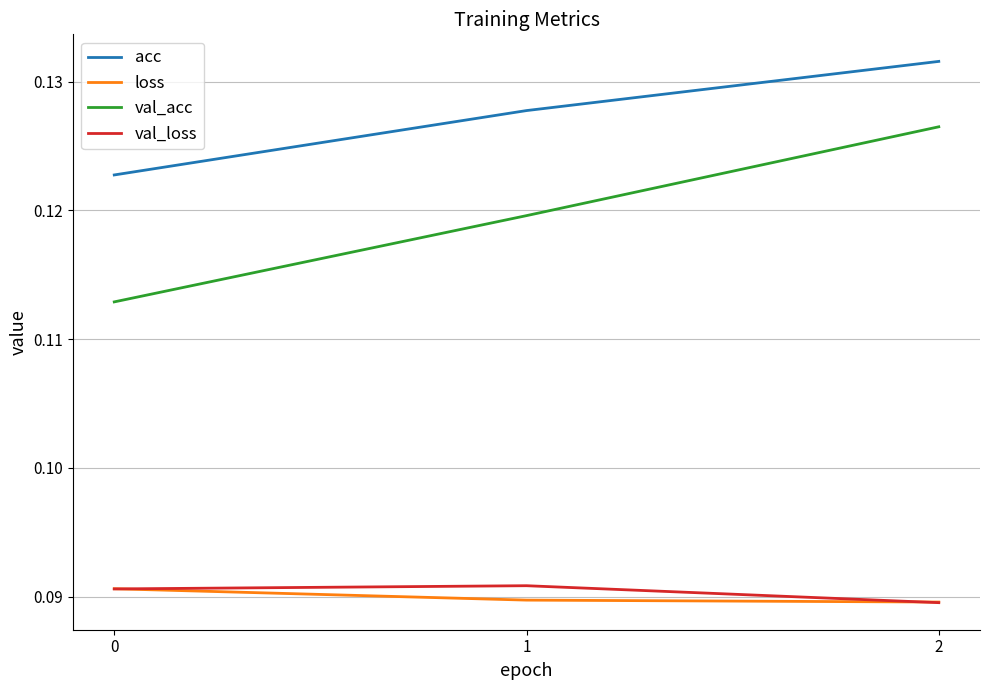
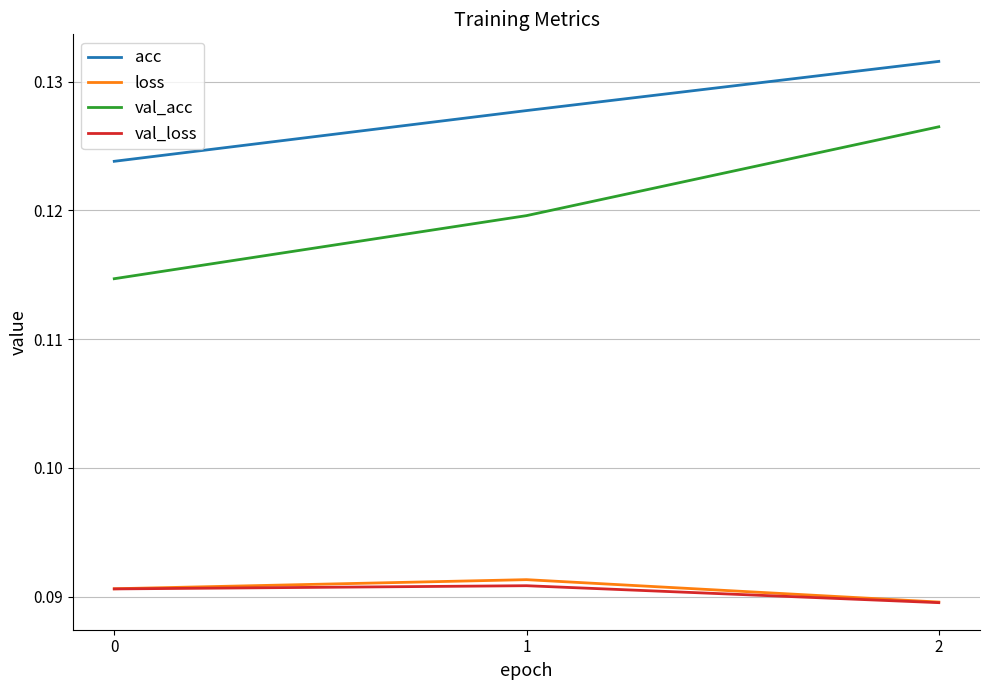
  {
    "acc": {
-     "0": 0.1228,
+     "0": 0.1238,
      "1": 0.1278,
      "2": 0.1316
    },
    "loss": {
-     "1": 0.0897
+     "1": 0.0913
    },
    "val_acc": {
-     "0": 0.1129,
+     "0": 0.1147,
      "1": 0.1196,
      "2": 0.1265
    },
    "val_loss": {
      "1": 0.0909
    }
  }
